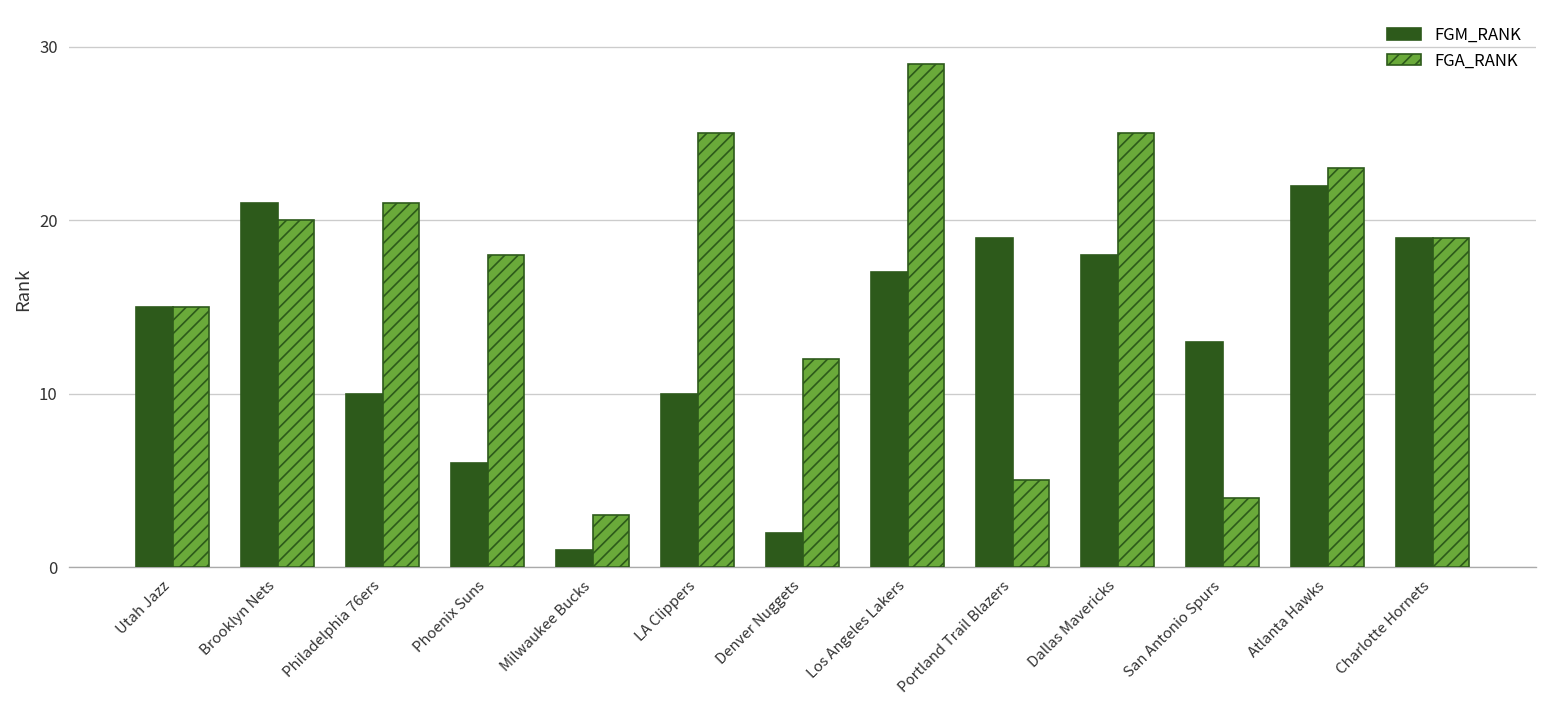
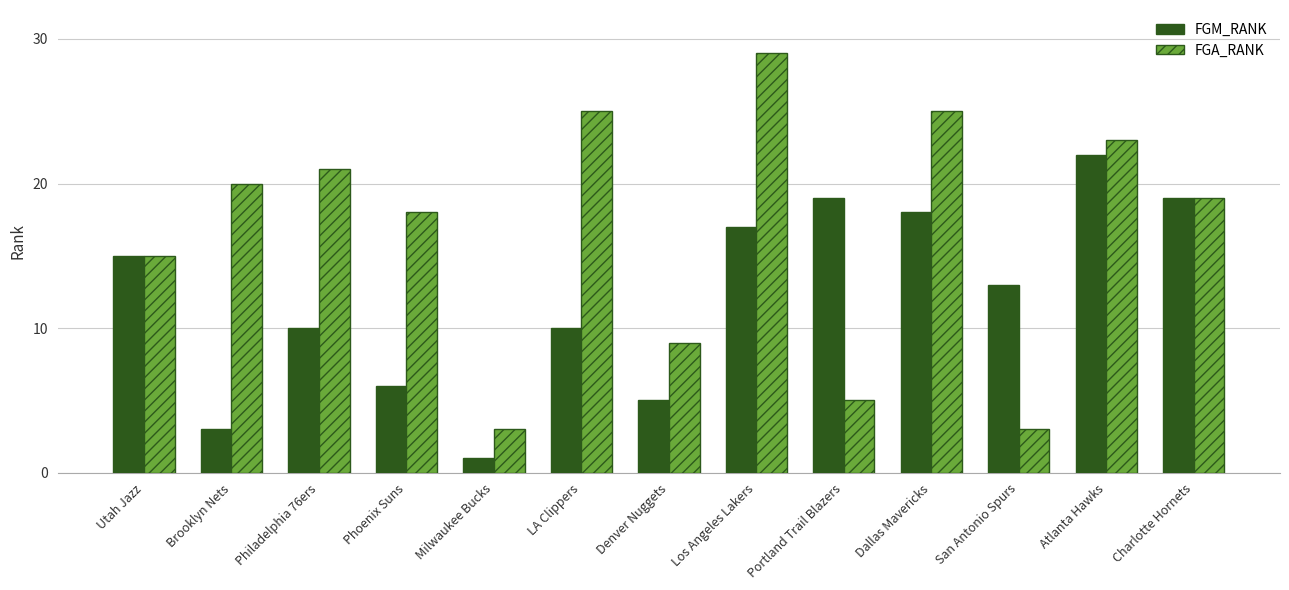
  {
    "FGM_RANK": {
      "Utah Jazz": 15,
-     "Brooklyn Nets": 21,
+     "Brooklyn Nets": 3,
      "Philadelphia 76ers": 10,
      "Phoenix Suns": 6,
      "Milwaukee Bucks": 1,
      "LA Clippers": 10,
-     "Denver Nuggets": 2,
+     "Denver Nuggets": 5,
      "Los Angeles Lakers": 17,
      "Portland Trail Blazers": 19,
      "Dallas Mavericks": 18,
      "San Antonio Spurs": 13,
      "Atlanta Hawks": 22,
      "Charlotte Hornets": 19
    },
    "FGA_RANK": {
      "Utah Jazz": 15,
      "Brooklyn Nets": 20,
      "Philadelphia 76ers": 21,
      "Phoenix Suns": 18,
      "Milwaukee Bucks": 3,
      "LA Clippers": 25,
-     "Denver Nuggets": 12,
+     "Denver Nuggets": 9,
      "Los Angeles Lakers": 29,
      "Portland Trail Blazers": 5,
      "Dallas Mavericks": 25,
-     "San Antonio Spurs": 4,
+     "San Antonio Spurs": 3,
      "Atlanta Hawks": 23,
      "Charlotte Hornets": 19
    }
  }
